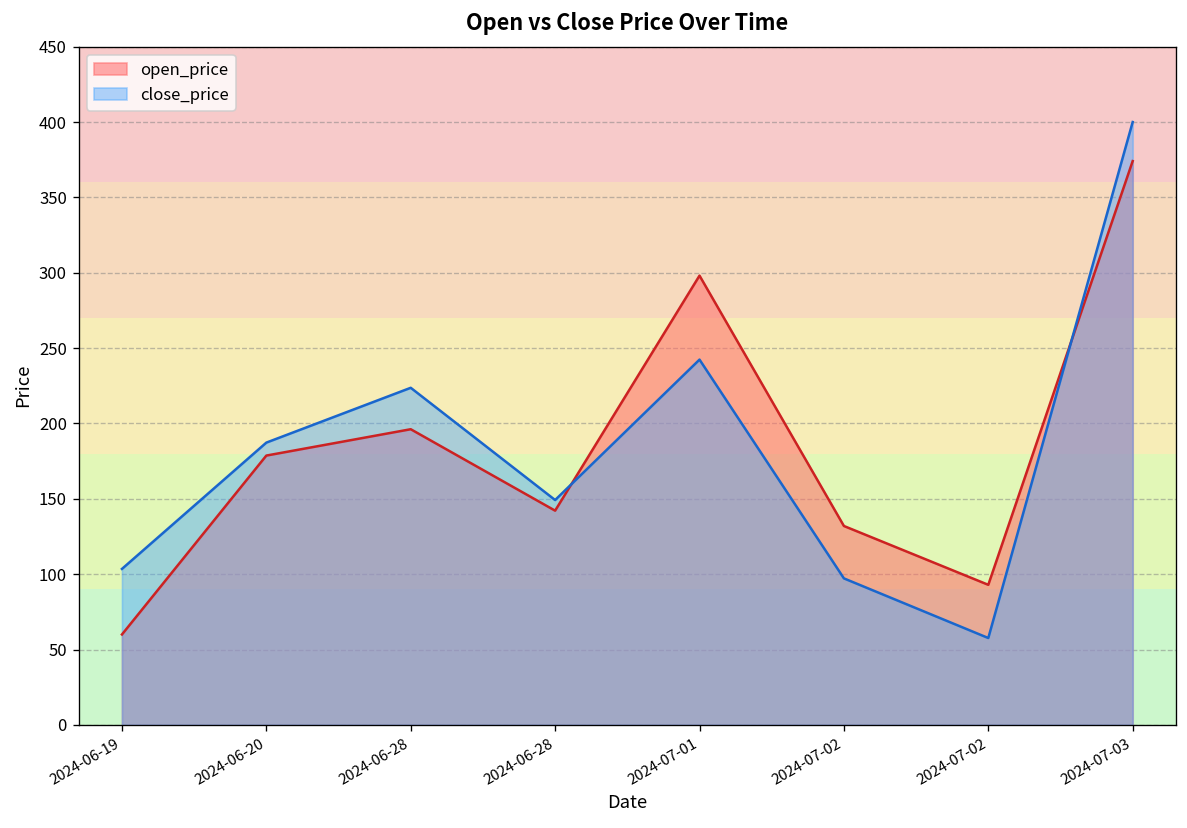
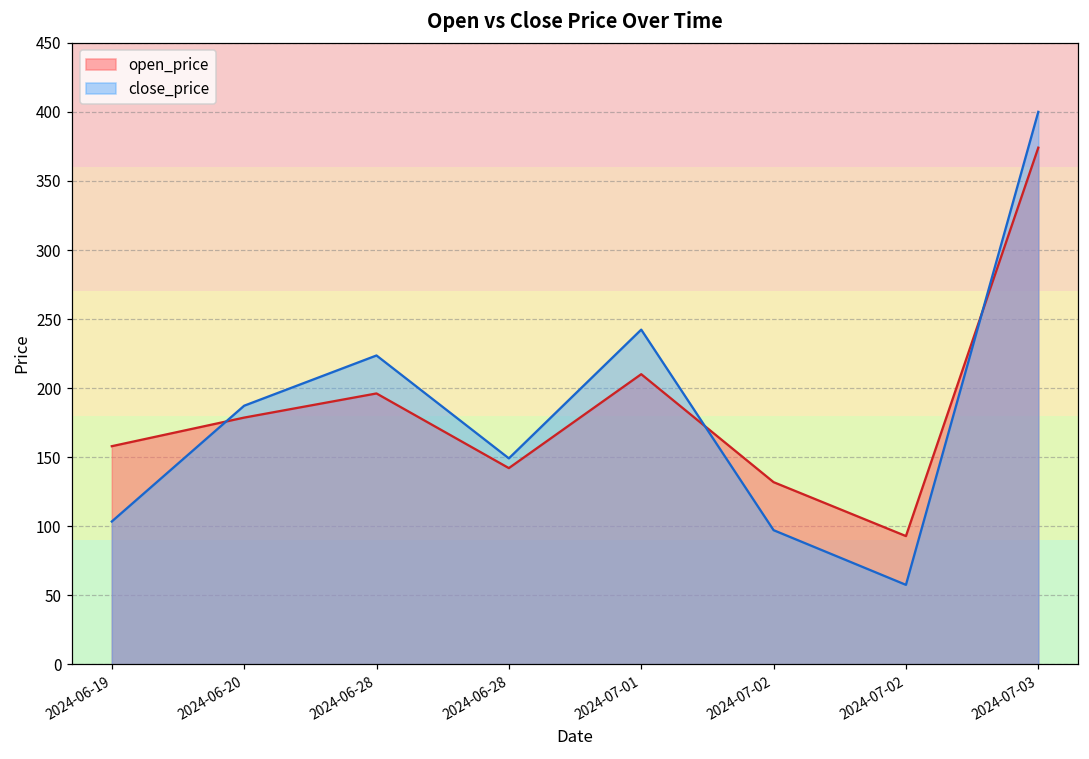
  {
    "open_price": {
-     "2024-06-19": 60,
+     "2024-06-19": 158,
      "2024-06-20": 179,
-     "2024-07-01": 298,
+     "2024-07-01": 210,
      "2024-07-03": 374
    },
    "close_price": {
      "2024-06-19": 104,
      "2024-06-20": 187,
      "2024-07-01": 242,
      "2024-07-03": 400
    }
  }
